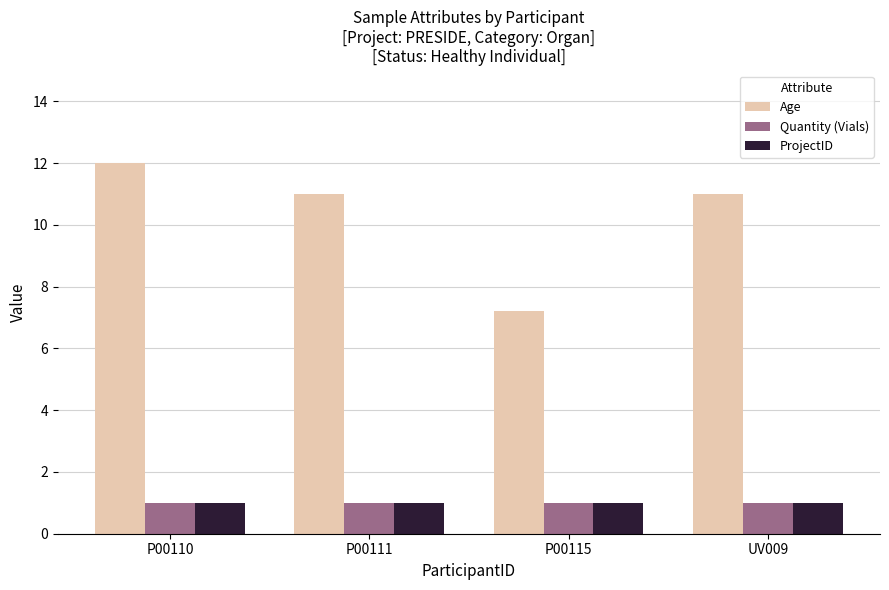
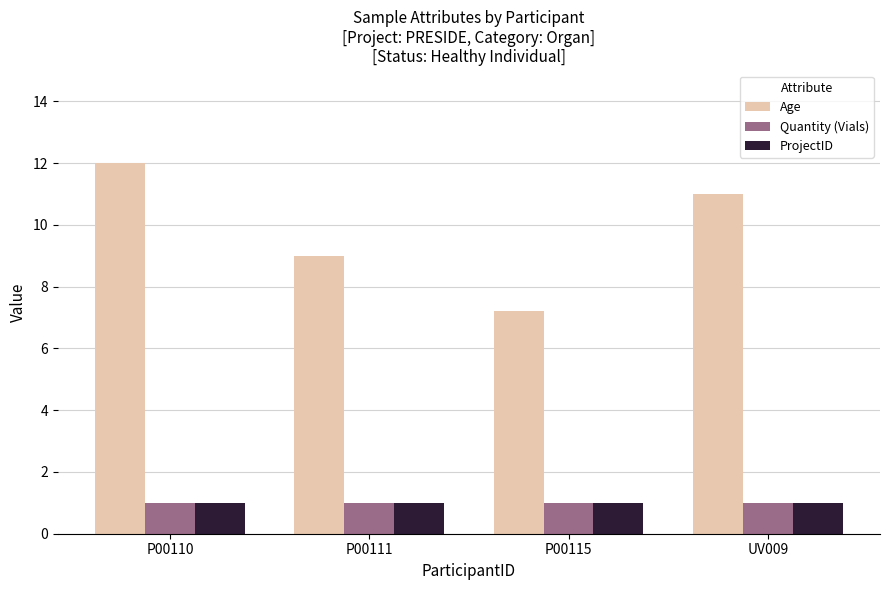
  {
    "Age": {
      "P00110": 12,
-     "P00111": 11,
+     "P00111": 9,
      "P00115": 7.2,
      "UV009": 11
    },
    "Quantity (Vials)": {
      "P00110": 1,
      "P00111": 1,
      "P00115": 1,
      "UV009": 1
    },
    "ProjectID": {
      "P00110": 1,
      "P00111": 1,
      "P00115": 1,
      "UV009": 1
    }
  }
